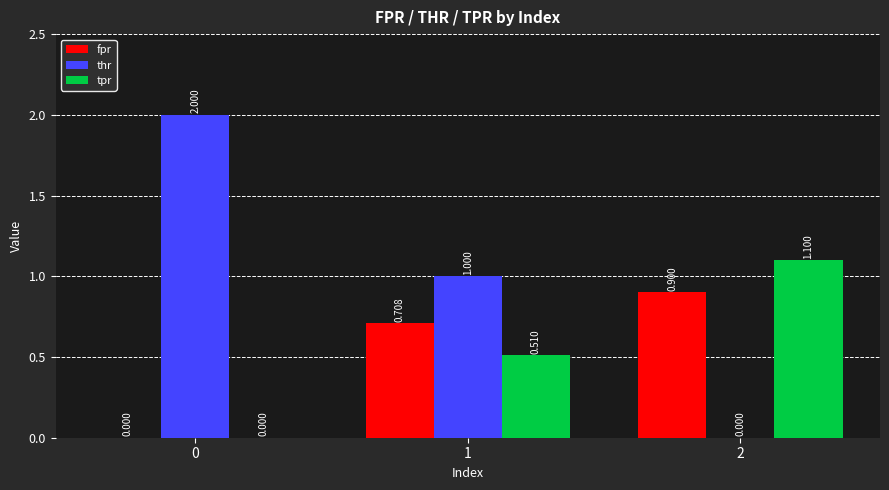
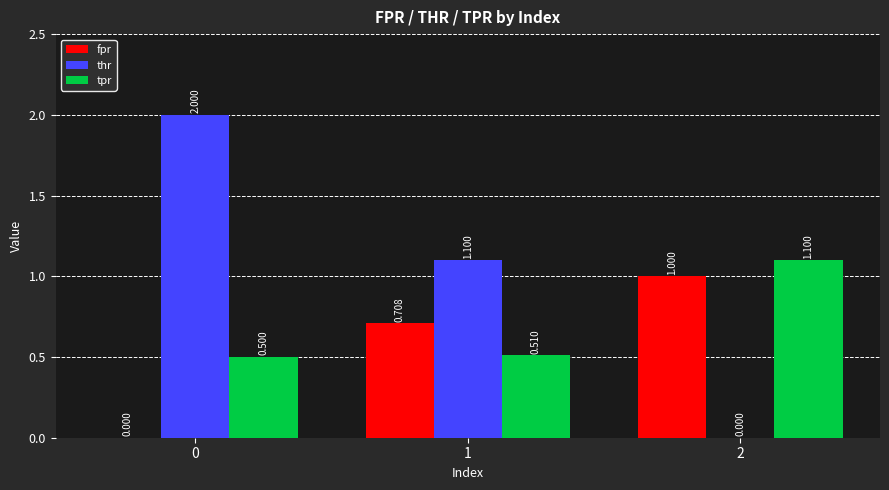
  {
    "fpr": {
      "0": 0.000,
      "1": 0.708,
-     "2": 0.900
+     "2": 1.000
    },
    "thr": {
      "0": 2.000,
-     "1": 1.000,
+     "1": 1.100,
      "2": 0.000
    },
    "tpr": {
-     "0": 0.000,
+     "0": 0.500,
      "1": 0.510,
      "2": 1.100
    }
  }
